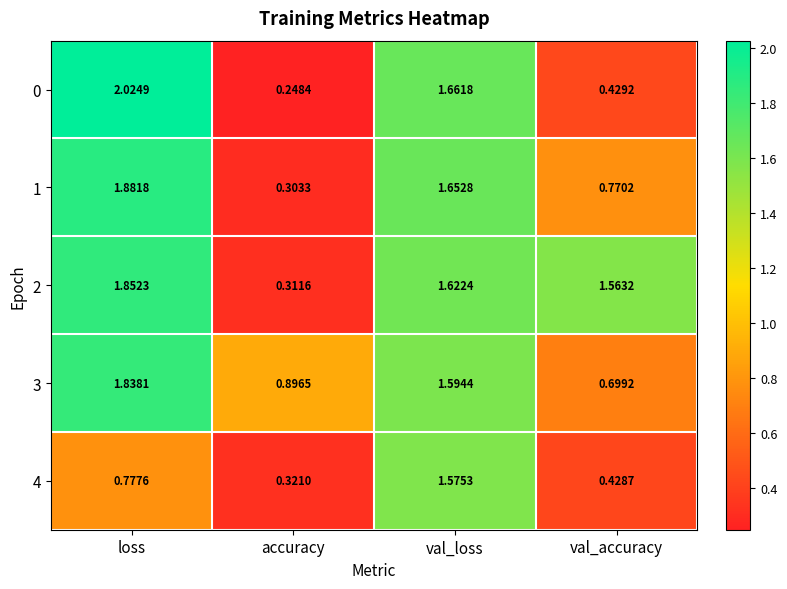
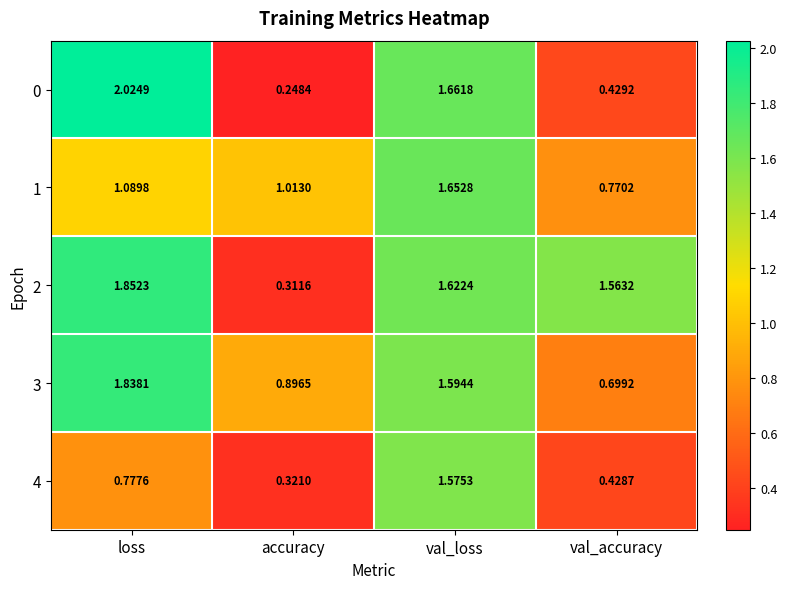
  {
    "0": {
      "loss": 2.0249,
      "accuracy": 0.2484,
      "val_loss": 1.6618,
      "val_accuracy": 0.4292
    },
    "1": {
-     "loss": 1.8818,
-     "accuracy": 0.3033,
+     "loss": 1.0898,
+     "accuracy": 1.0130,
      "val_loss": 1.6528,
      "val_accuracy": 0.7702
    },
    "2": {
      "loss": 1.8523,
      "accuracy": 0.3116,
      "val_loss": 1.6224,
      "val_accuracy": 1.5632
    },
    "3": {
      "loss": 1.8381,
      "accuracy": 0.8965,
      "val_loss": 1.5944,
      "val_accuracy": 0.6992
    },
    "4": {
      "loss": 0.7776,
      "accuracy": 0.3210,
      "val_loss": 1.5753,
      "val_accuracy": 0.4287
    }
  }
